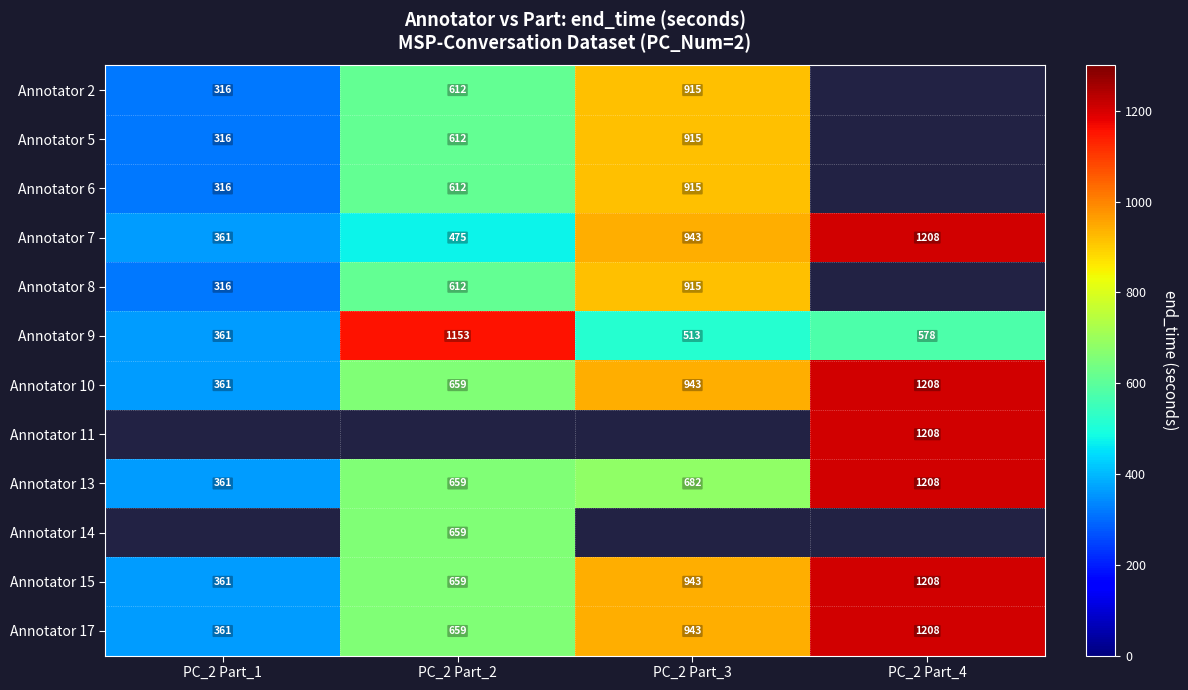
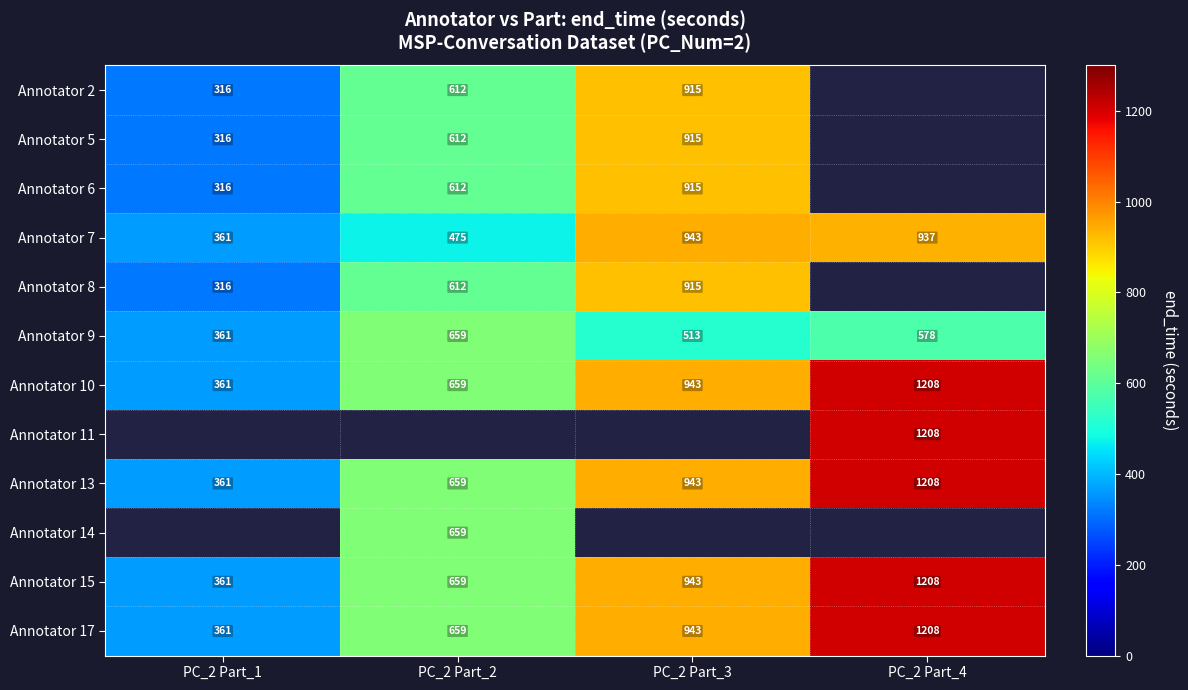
  {
    "Annotator 7": {
-     "PC_2 Part_4": 1208
+     "PC_2 Part_4": 937
    },
    "Annotator 9": {
-     "PC_2 Part_2": 1153
+     "PC_2 Part_2": 659
    },
    "Annotator 13": {
-     "PC_2 Part_3": 682
+     "PC_2 Part_3": 943
    }
  }
